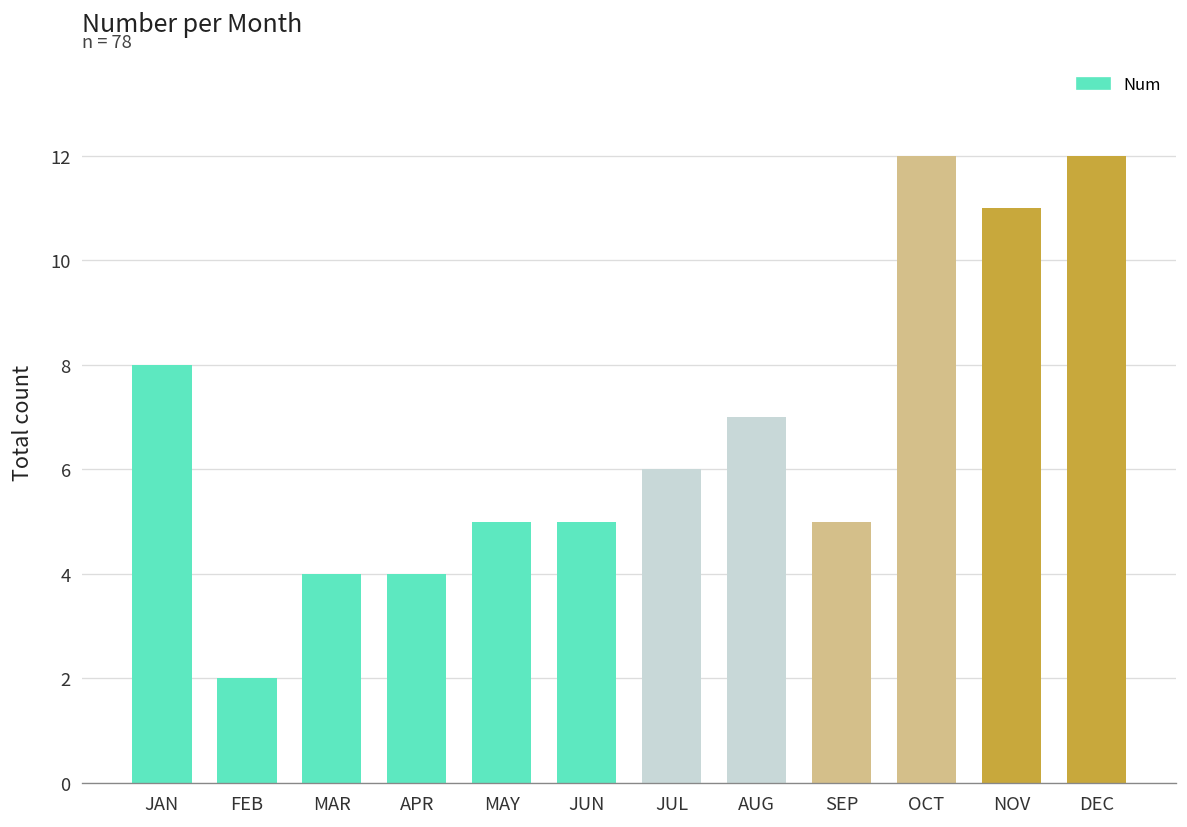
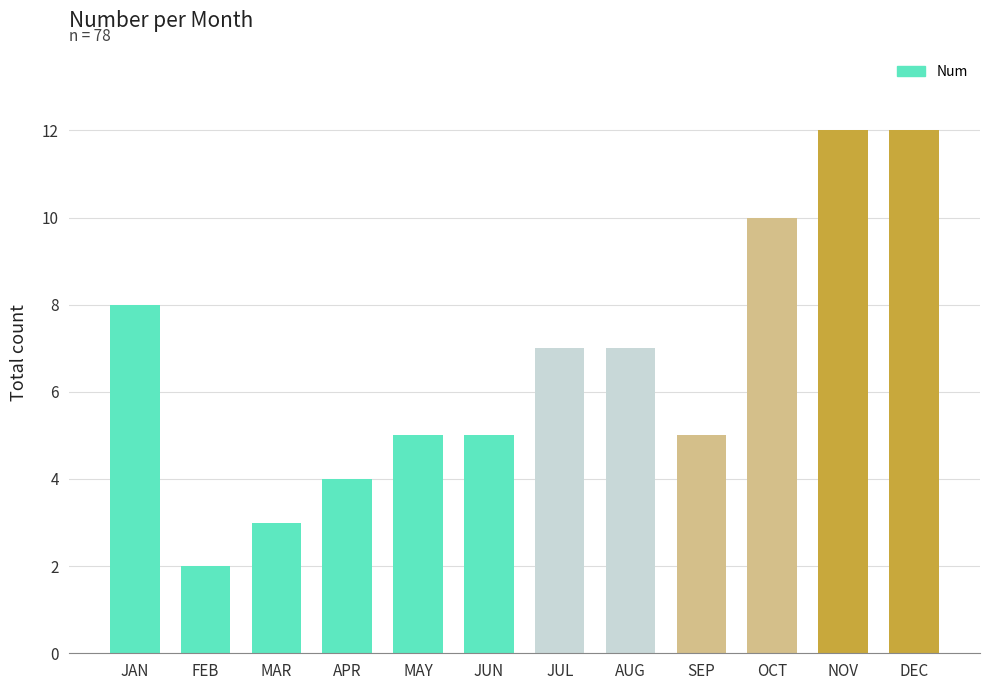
  {
    "JAN": 8,
    "FEB": 2,
-   "MAR": 4,
+   "MAR": 3,
    "APR": 4,
    "MAY": 5,
    "JUN": 5,
-   "JUL": 6,
+   "JUL": 7,
    "AUG": 7,
    "SEP": 5,
-   "OCT": 12,
-   "NOV": 11,
+   "OCT": 10,
+   "NOV": 12,
    "DEC": 12
  }
